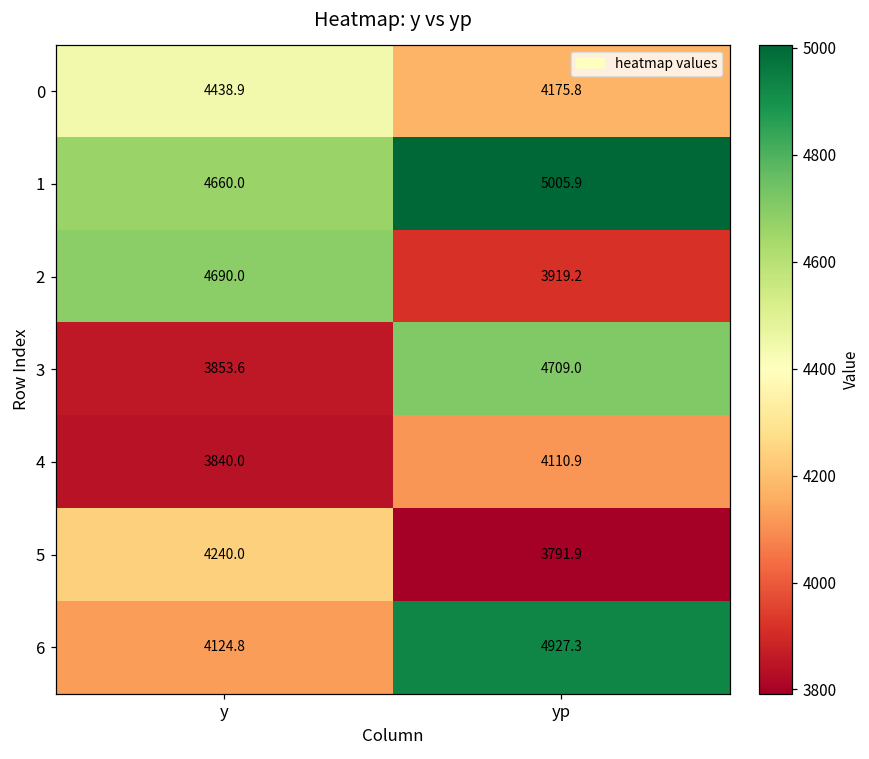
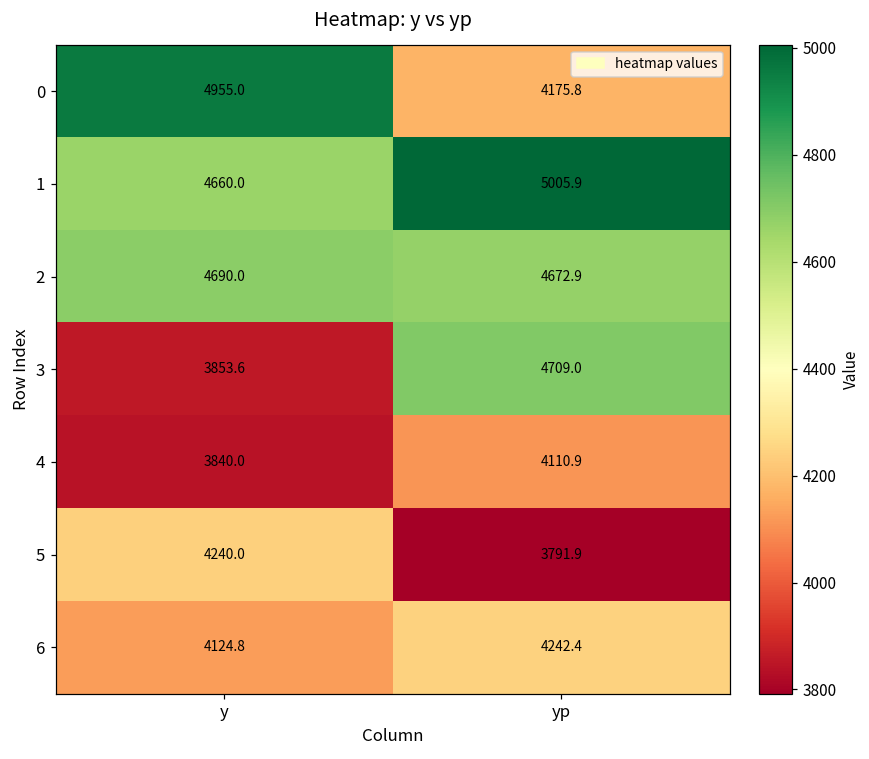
  {
    "0": {
-     "y": 4438.9,
+     "y": 4955.0,
      "yp": 4175.8
    },
    "1": {
      "y": 4660.0,
      "yp": 5005.9
    },
    "2": {
      "y": 4690.0,
-     "yp": 3919.2
+     "yp": 4672.9
    },
    "3": {
      "y": 3853.6,
      "yp": 4709.0
    },
    "4": {
      "y": 3840.0,
      "yp": 4110.9
    },
    "5": {
      "y": 4240.0,
      "yp": 3791.9
    },
    "6": {
      "y": 4124.8,
-     "yp": 4927.3
+     "yp": 4242.4
    }
  }
